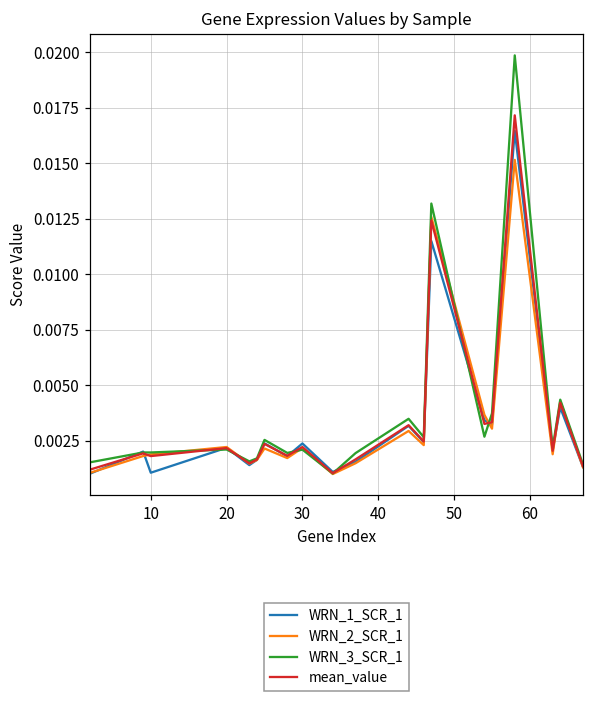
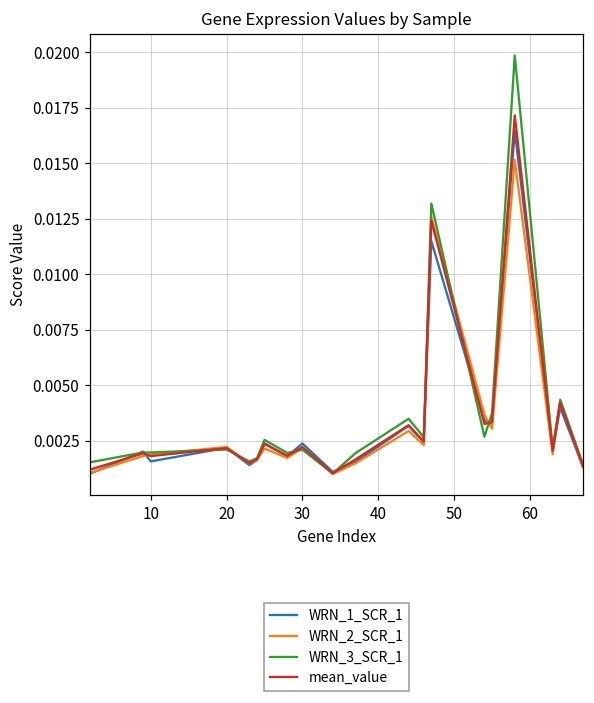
  {
    "WRN_1_SCR_1": {
-     "10": 0.0011,
+     "10": 0.0016,
      "30": 0.0024
    }
  }
